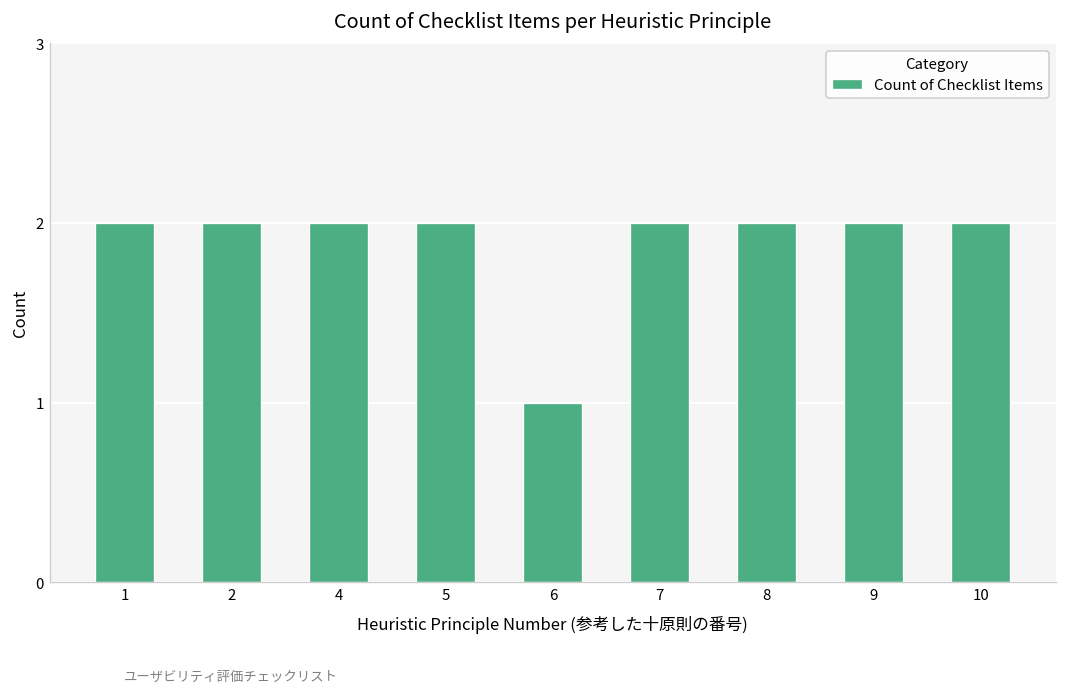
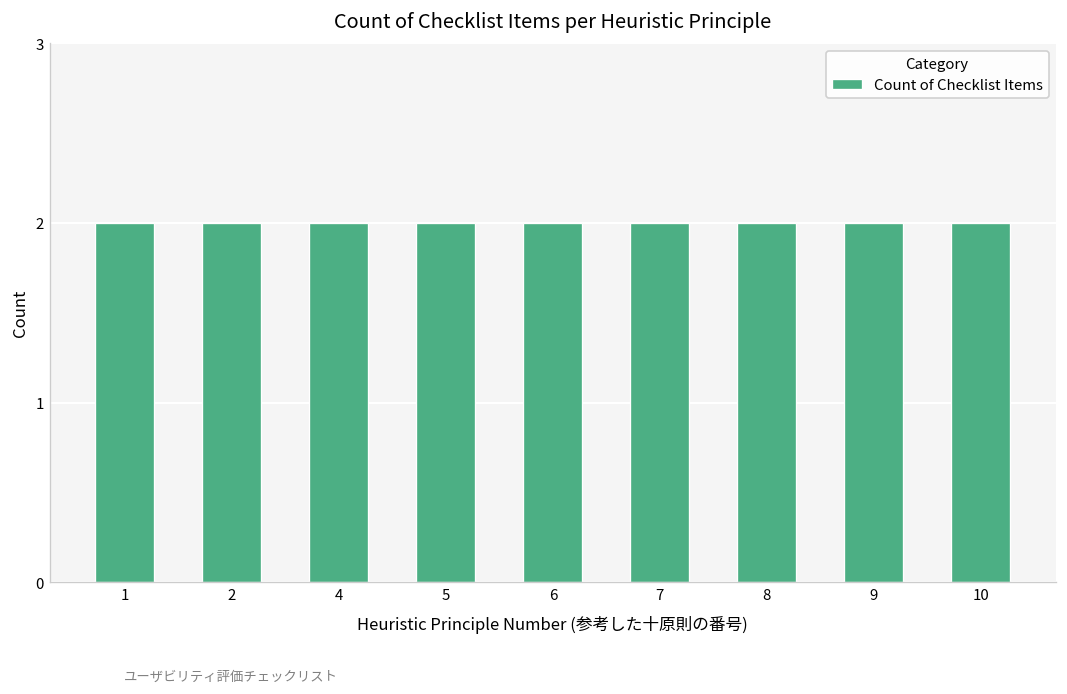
  {
    "1": 2,
    "2": 2,
    "4": 2,
    "5": 2,
-   "6": 1,
+   "6": 2,
    "7": 2,
    "8": 2,
    "9": 2,
    "10": 2
  }
